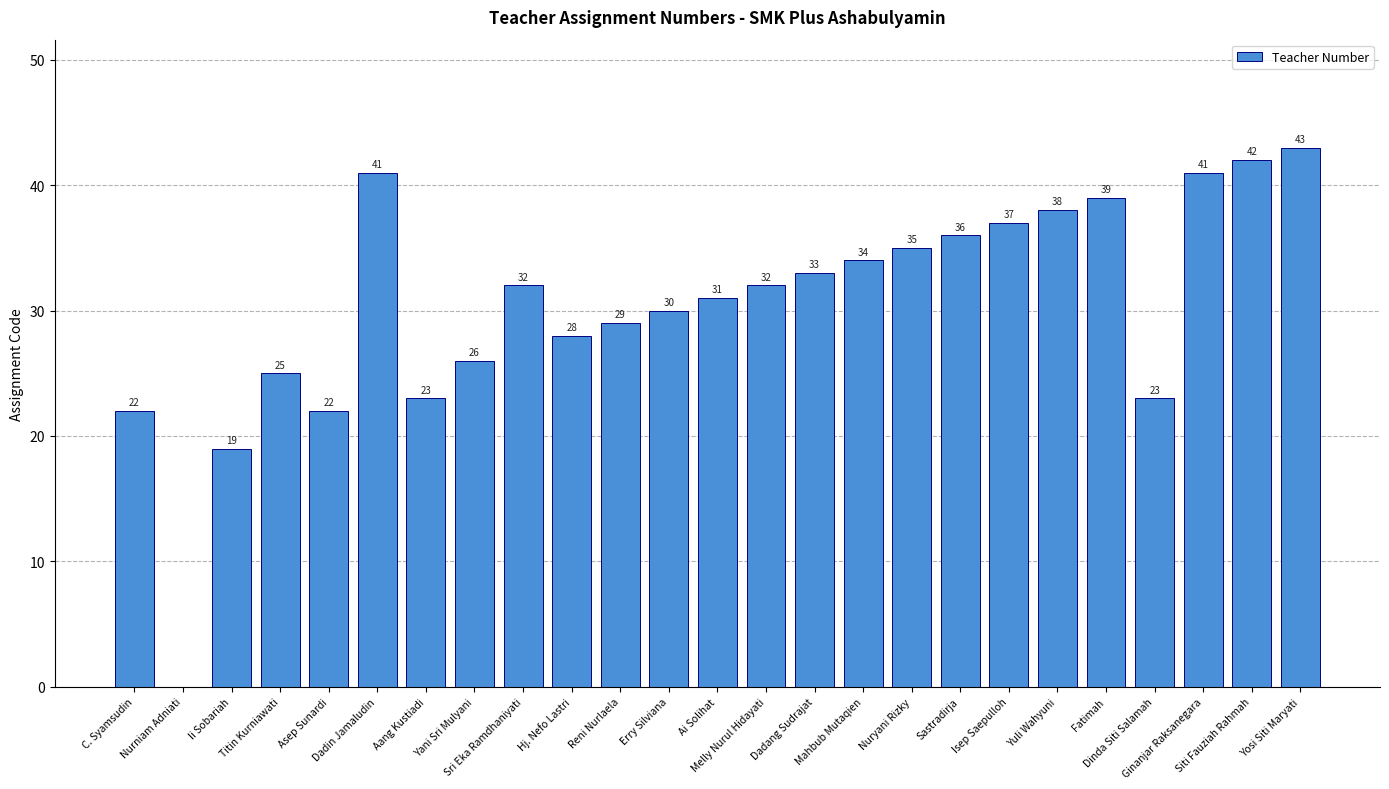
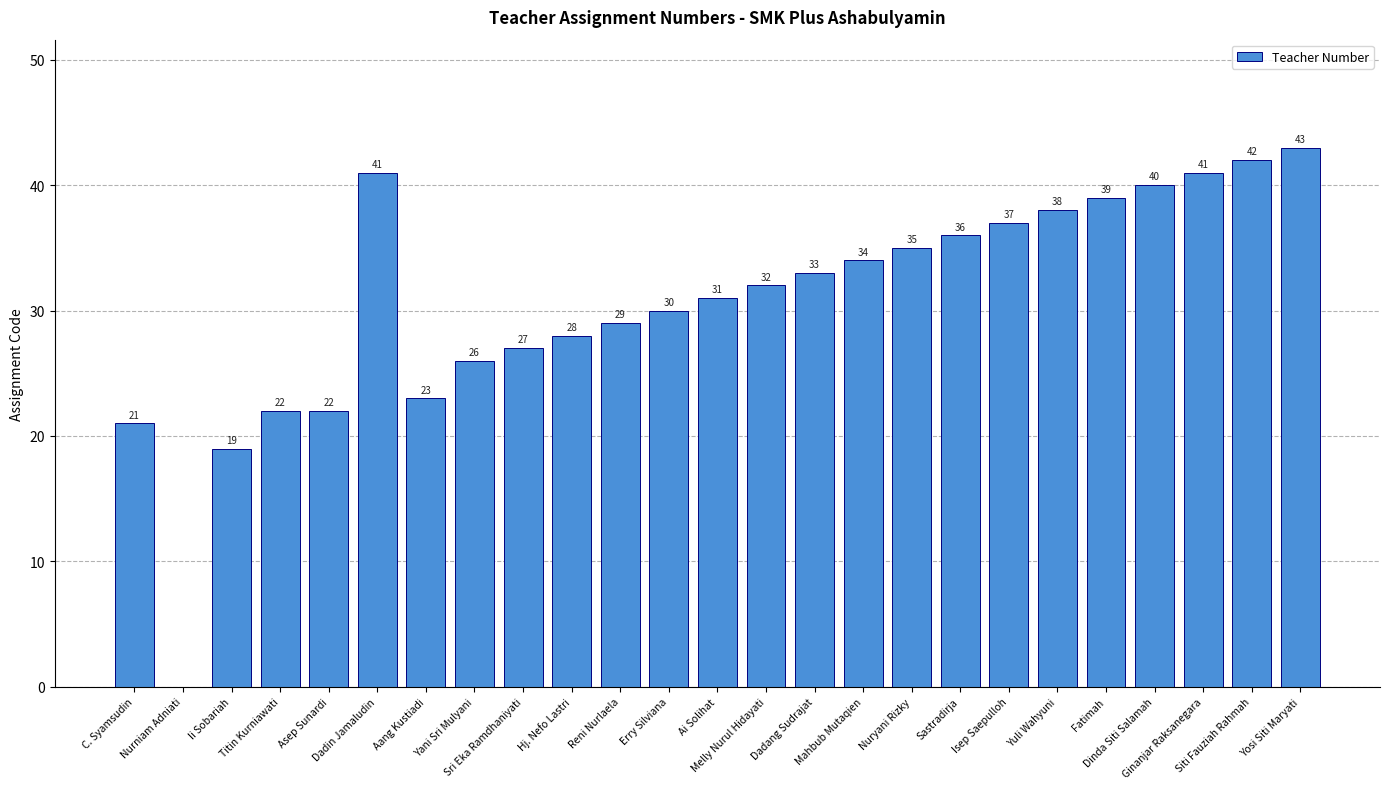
  {
-   "C. Syamsudin": 22,
+   "C. Syamsudin": 21,
    "Ii Sobariah": 19,
-   "Titin Kurniawati": 25,
+   "Titin Kurniawati": 22,
    "Asep Sunardi": 22,
    "Dadin Jamaludin": 41,
    "Aang Kustiadi": 23,
    "Yani Sri Mulyani": 26,
-   "Sri Eka Ramdhaniyati": 32,
+   "Sri Eka Ramdhaniyati": 27,
    "Hj. Nefo Lastri": 28,
    "Reni Nurlaela": 29,
    "Erry Silviana": 30,
    "Ai Solihat": 31,
    "Melly Nurul Hidayati": 32,
    "Dadang Sudrajat": 33,
    "Mahbub Mutaqien": 34,
    "Nuryani Rizky": 35,
    "Sastradirja": 36,
    "Isep Saepulloh": 37,
    "Yuli Wahyuni": 38,
    "Fatimah": 39,
-   "Dinda Siti Salamah": 23,
+   "Dinda Siti Salamah": 40,
    "Ginanjar Raksanegara": 41,
    "Siti Fauziah Rahmah": 42,
    "Yosi Siti Maryati": 43
  }
